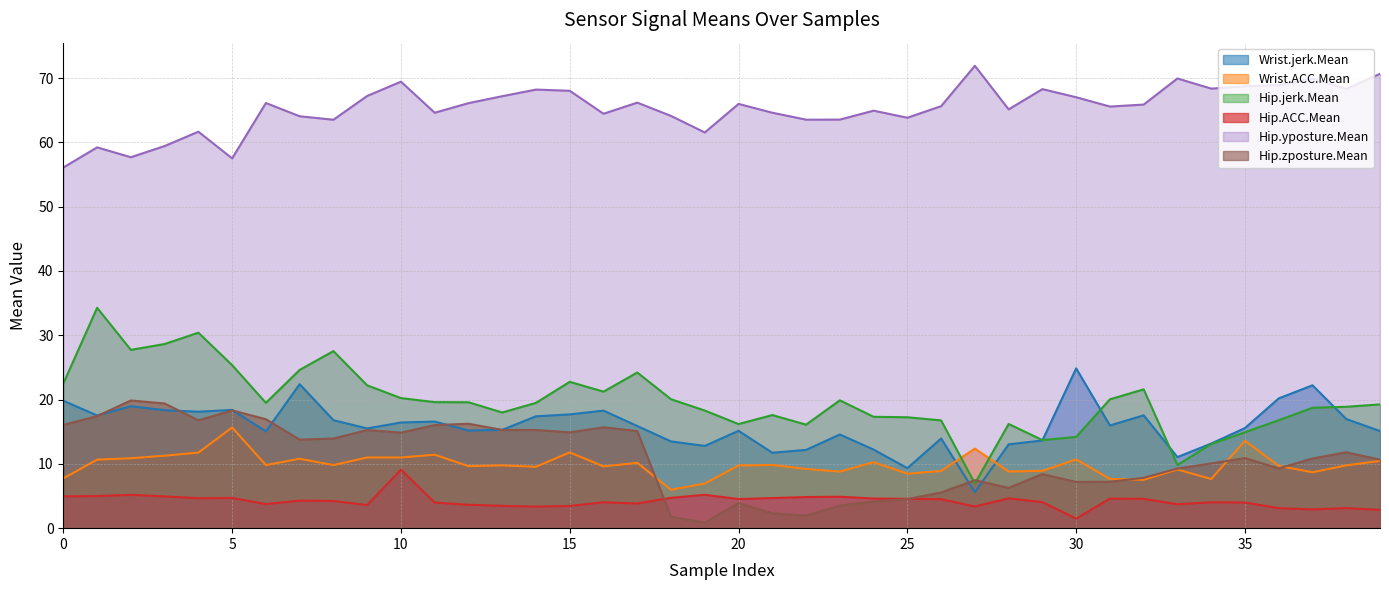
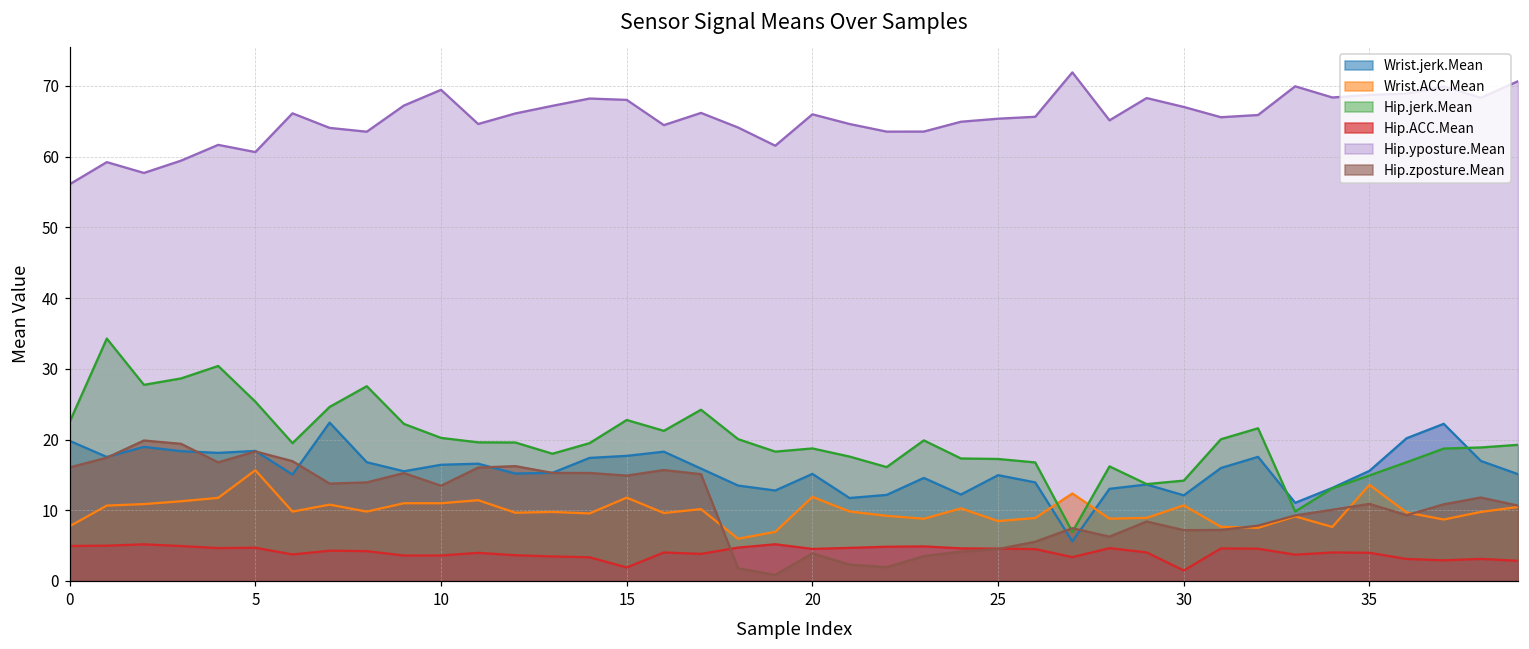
  {
    "Wrist.jerk.Mean": {
      "0": 20,
      "10": 16,
      "15": 18,
      "20": 15,
-     "25": 9,
-     "30": 25,
+     "25": 15,
+     "30": 12,
      "35": 16
    },
    "Wrist.ACC.Mean": {
      "0": 8,
      "5": 16,
      "10": 11,
      "15": 12,
-     "20": 10,
+     "20": 12,
      "25": 8,
      "30": 11,
      "35": 14
    },
    "Hip.jerk.Mean": {
      "0": 23,
      "5": 25,
      "10": 20,
      "15": 23,
-     "20": 16,
+     "20": 19,
      "25": 17,
      "30": 14,
      "35": 15
    },
    "Hip.ACC.Mean": {
      "0": 5,
      "5": 5,
-     "10": 9,
-     "15": 3,
+     "10": 4,
+     "15": 2,
      "20": 5,
      "30": 1,
      "35": 4
    },
    "Hip.yposture.Mean": {
      "0": 56,
-     "5": 58,
+     "5": 61,
      "10": 69,
      "15": 68,
      "20": 66,
-     "25": 64,
+     "25": 65,
      "30": 67
    },
    "Hip.zposture.Mean": {
      "0": 16,
-     "10": 15,
+     "10": 13,
      "15": 15,
      "20": 4,
      "30": 7,
      "35": 11
    }
  }
